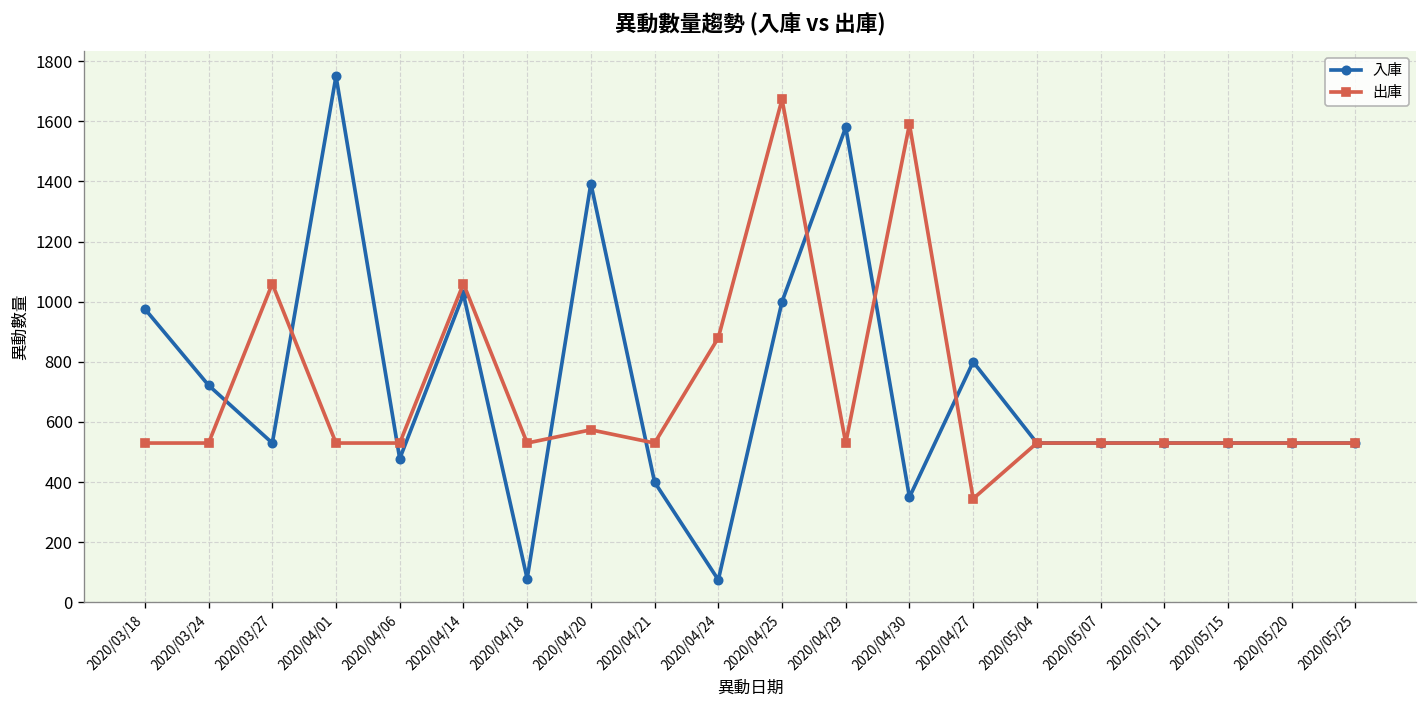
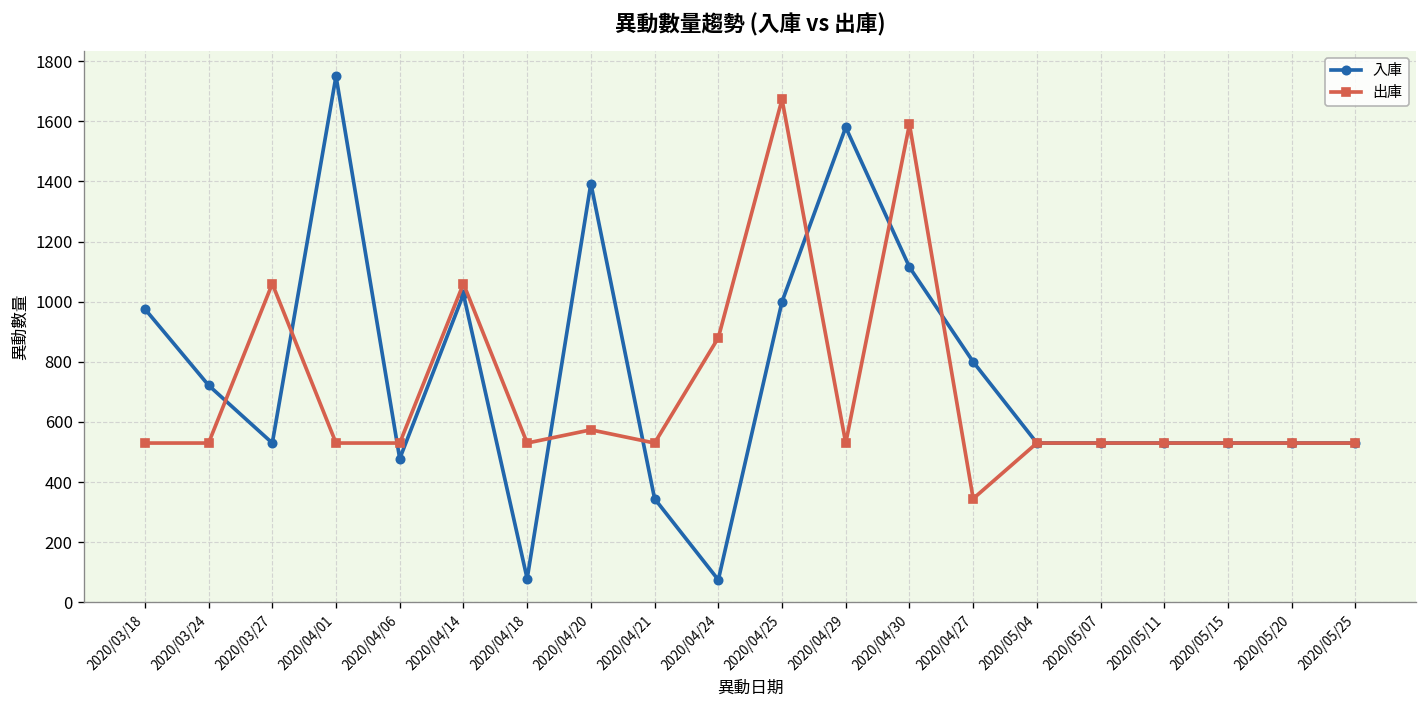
  {
    "入庫": {
      "2020/03/18": 980,
      "2020/03/24": 720,
      "2020/03/27": 530,
      "2020/04/01": 1750,
      "2020/04/06": 480,
      "2020/04/14": 1030,
      "2020/04/18": 80,
      "2020/04/20": 1390,
-     "2020/04/21": 400,
+     "2020/04/21": 350,
      "2020/04/24": 80,
      "2020/04/25": 1000,
      "2020/04/29": 1580,
-     "2020/04/30": 350,
+     "2020/04/30": 1120,
      "2020/04/27": 800
    },
    "出庫": {
      "2020/03/18": 530,
      "2020/03/24": 530,
      "2020/03/27": 1060,
      "2020/04/01": 530,
      "2020/04/06": 530,
      "2020/04/14": 1060,
      "2020/04/18": 530,
      "2020/04/20": 570,
      "2020/04/21": 530,
      "2020/04/24": 880,
      "2020/04/25": 1670,
      "2020/04/29": 530,
      "2020/04/30": 1590,
      "2020/04/27": 350
    }
  }
